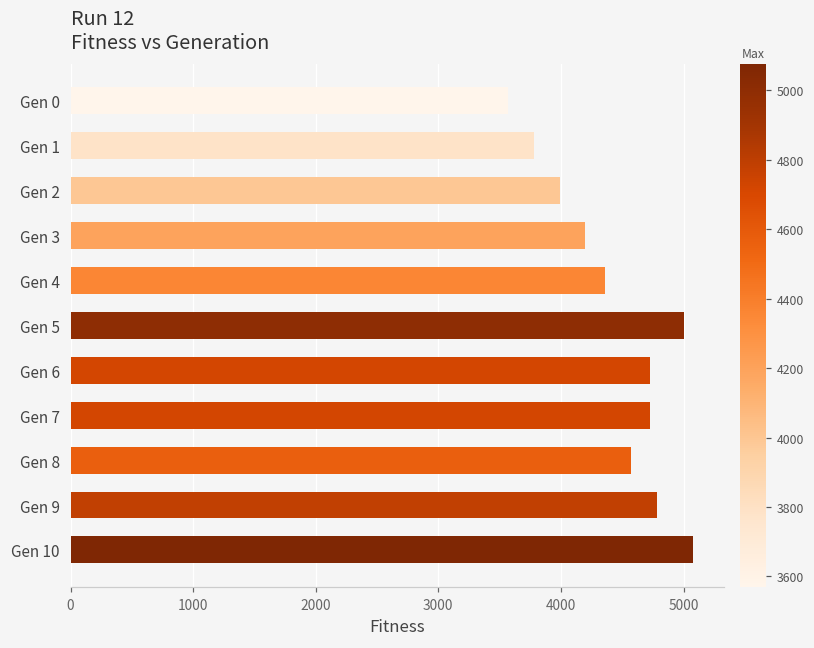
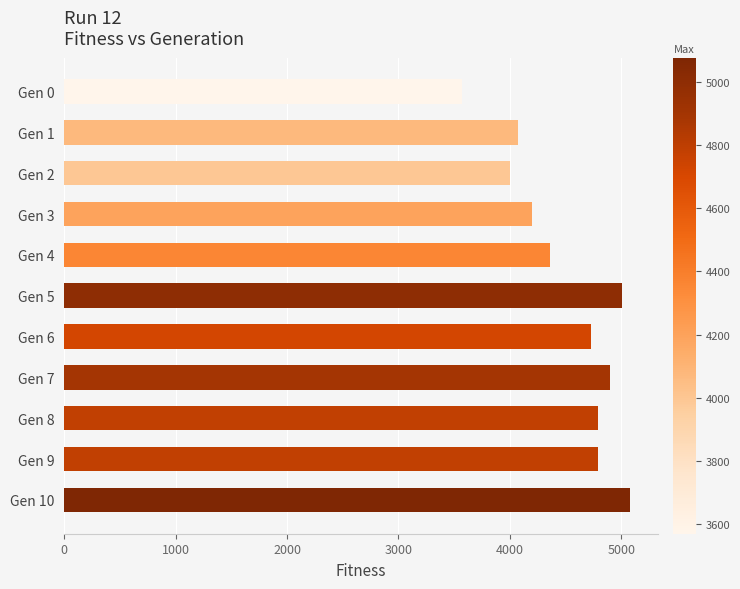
  {
    "Gen 0": 3570,
-   "Gen 1": 3780,
+   "Gen 1": 4080,
    "Gen 2": 4000,
    "Gen 3": 4200,
    "Gen 4": 4360,
    "Gen 5": 5000,
    "Gen 6": 4720,
-   "Gen 7": 4720,
-   "Gen 8": 4570,
+   "Gen 7": 4900,
+   "Gen 8": 4790,
    "Gen 9": 4790,
    "Gen 10": 5080
  }
